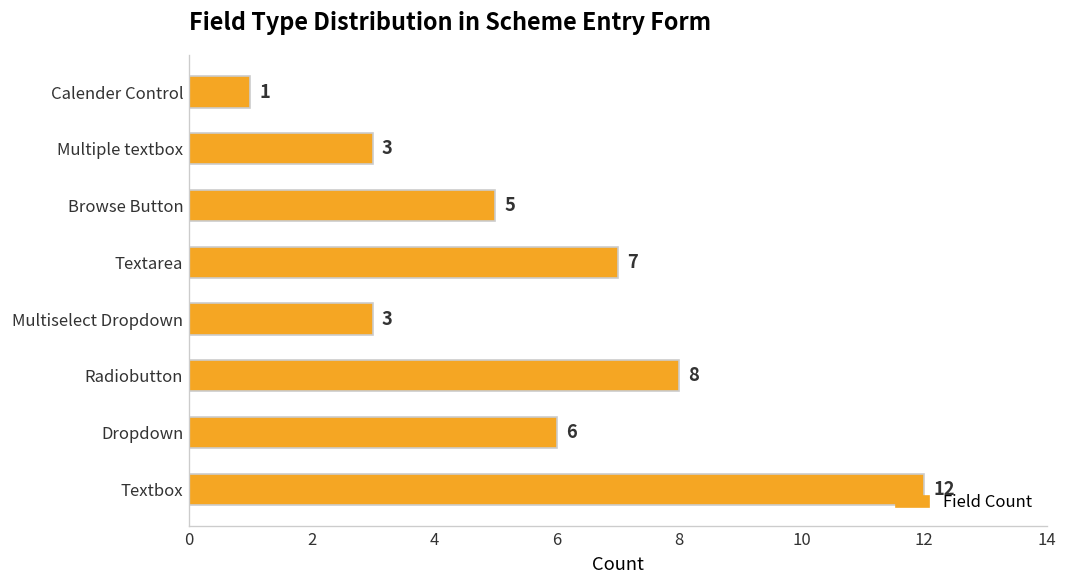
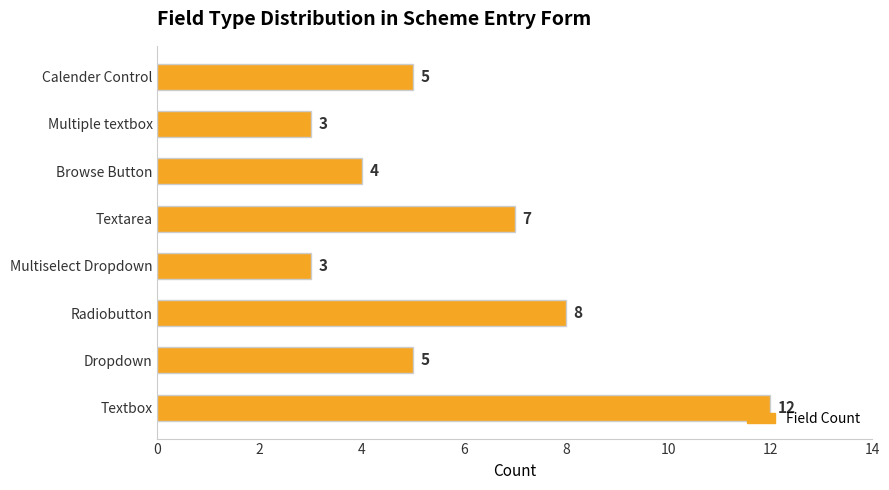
  {
-   "Calender Control": 1,
+   "Calender Control": 5,
    "Multiple textbox": 3,
-   "Browse Button": 5,
+   "Browse Button": 4,
    "Textarea": 7,
    "Multiselect Dropdown": 3,
    "Radiobutton": 8,
-   "Dropdown": 6,
+   "Dropdown": 5,
    "Textbox": 12
  }
